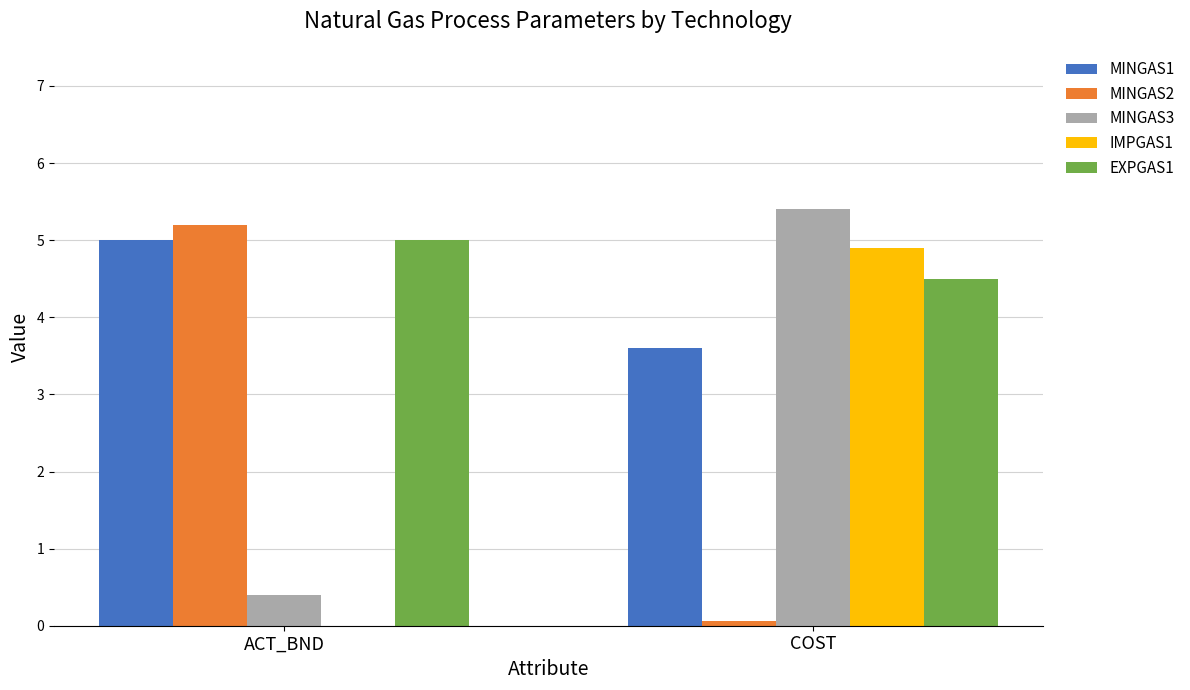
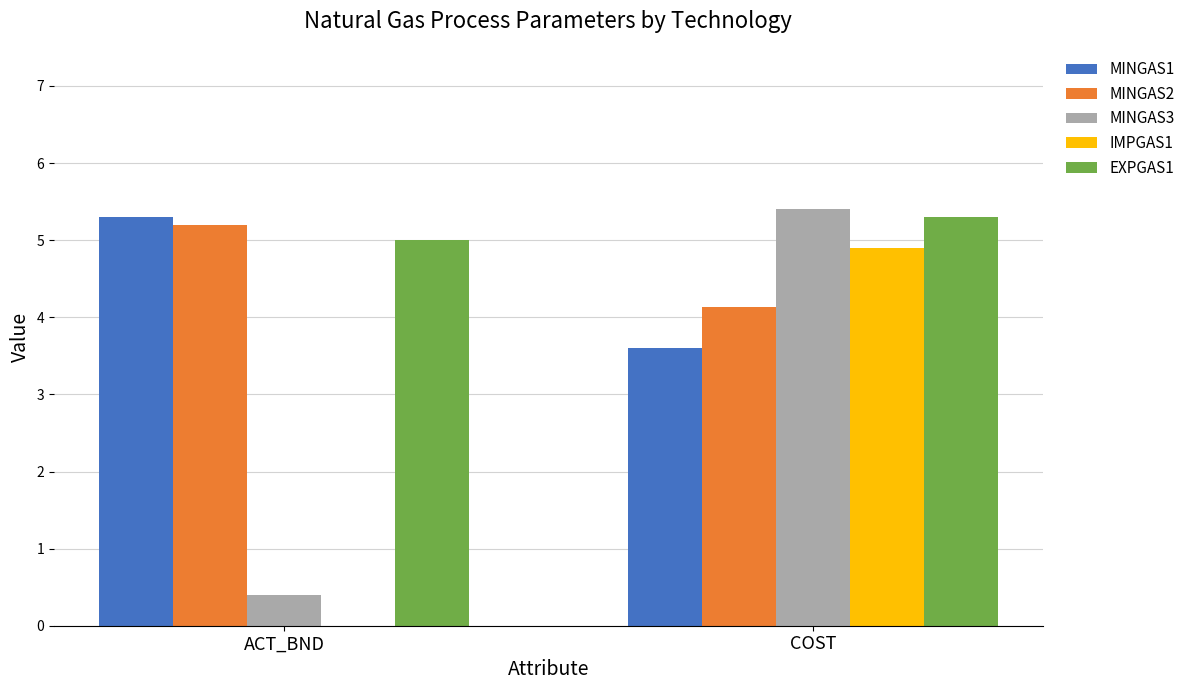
  {
    "MINGAS1": {
-     "ACT_BND": 5.0,
+     "ACT_BND": 5.3,
      "COST": 3.6
    },
    "MINGAS2": {
      "ACT_BND": 5.2,
-     "COST": 0.1
+     "COST": 4.1
    },
    "MINGAS3": {
      "ACT_BND": 0.4,
      "COST": 5.4
    },
    "IMPGAS1": {
      "ACT_BND": 0.0,
      "COST": 4.9
    },
    "EXPGAS1": {
      "ACT_BND": 5.0,
-     "COST": 4.5
+     "COST": 5.3
    }
  }
